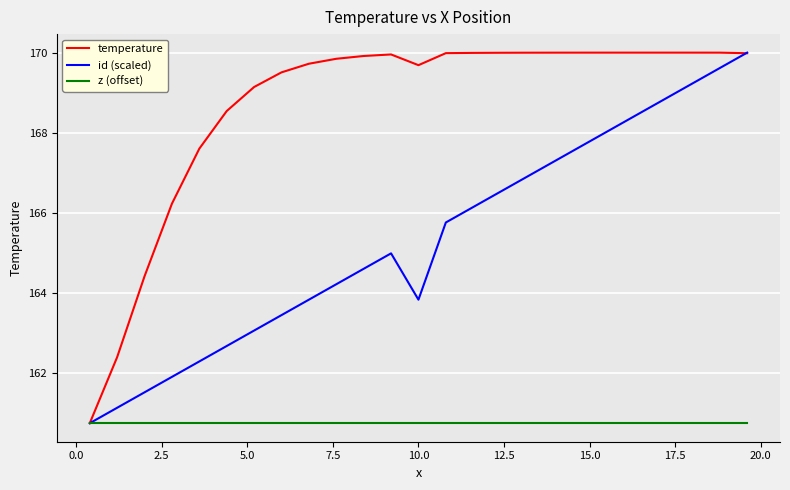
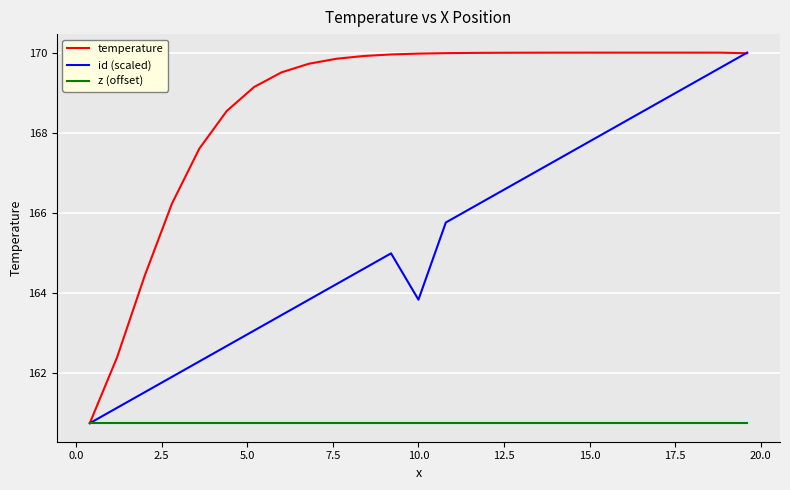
  {
    "temperature": {
-     "10.0": 169.7
+     "10.0": 170.0
    },
    "id (scaled)": {
      "10.0": 163.8
    },
    "z (offset)": {
      "10.0": 160.7
    }
  }
